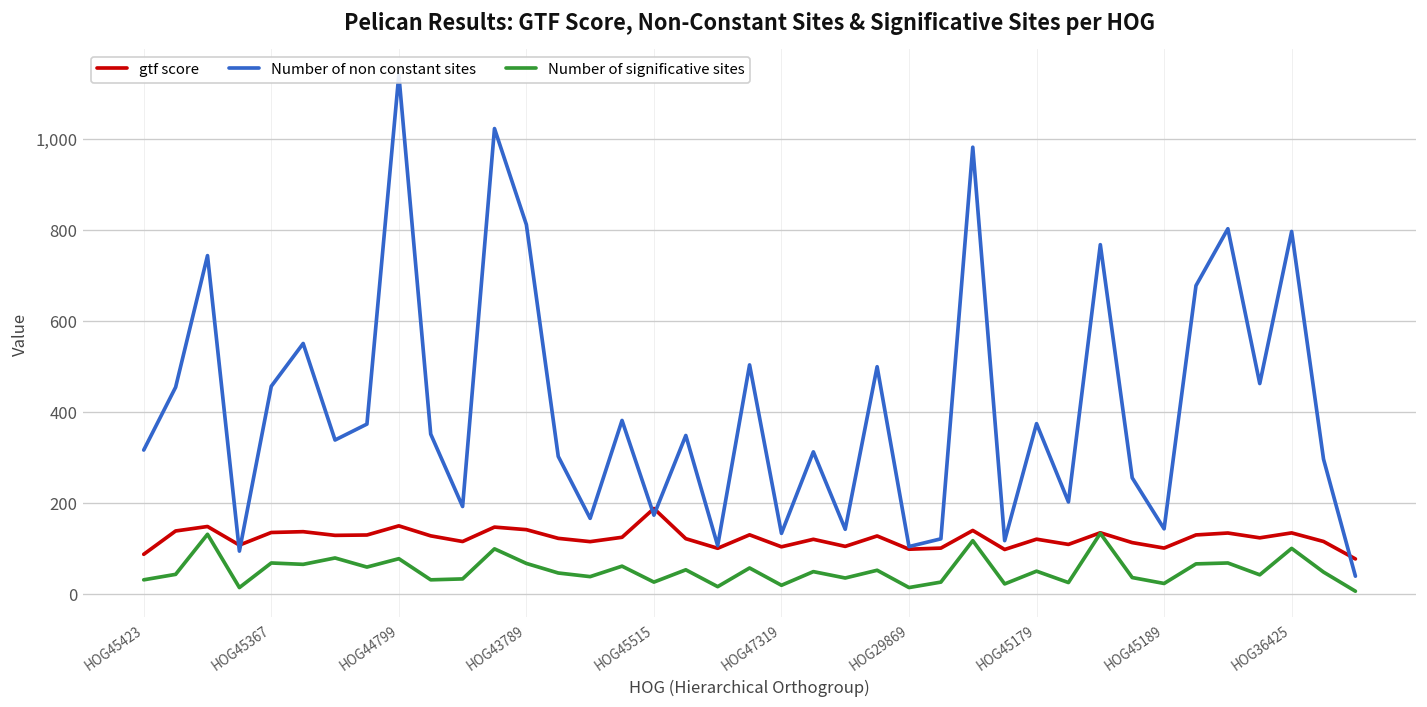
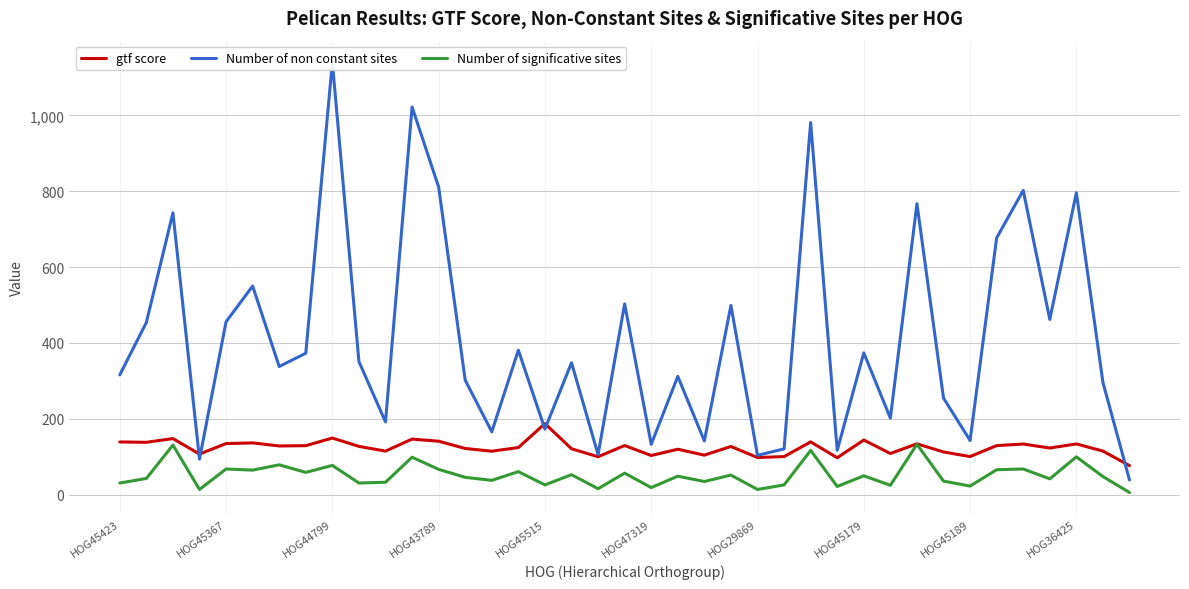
  {
    "gtf score": {
-     "HOG45423": 90,
+     "HOG45423": 140,
      "HOG45367": 130,
      "HOG44799": 150,
      "HOG43789": 140,
      "HOG45515": 190,
      "HOG47319": 100,
-     "HOG45179": 120,
+     "HOG45179": 140,
      "HOG45189": 100,
      "HOG36425": 130
    },
    "Number of non constant sites": {
      "HOG45423": 320,
      "HOG45367": 460,
      "HOG43789": 810,
      "HOG45515": 170,
      "HOG47319": 130,
      "HOG45179": 370,
      "HOG45189": 140,
      "HOG36425": 800
    },
    "Number of significative sites": {
      "HOG45423": 30,
      "HOG45367": 70,
      "HOG44799": 80,
      "HOG43789": 70,
      "HOG45515": 30,
      "HOG47319": 20,
      "HOG29869": 10,
      "HOG45179": 50,
      "HOG45189": 20,
      "HOG36425": 100
    }
  }
